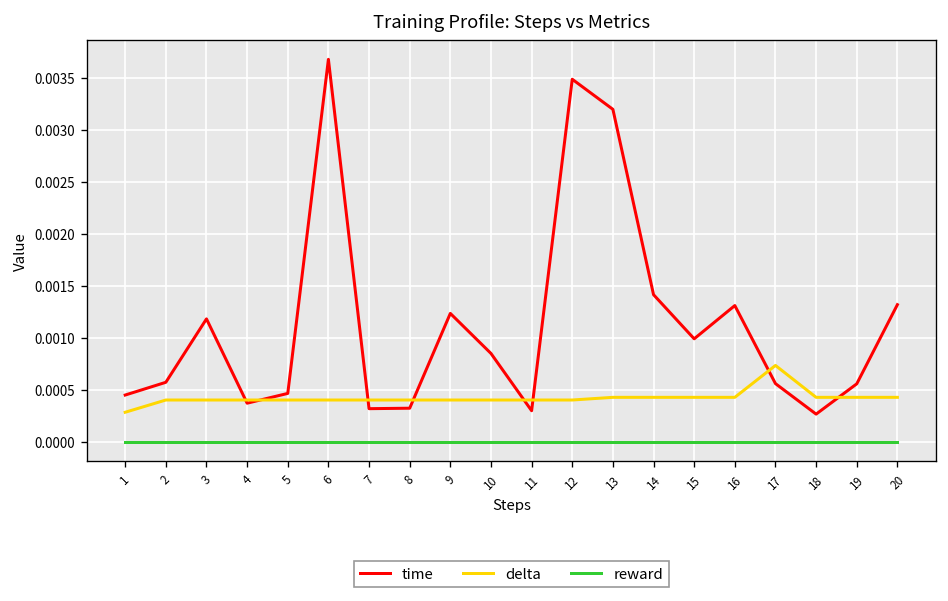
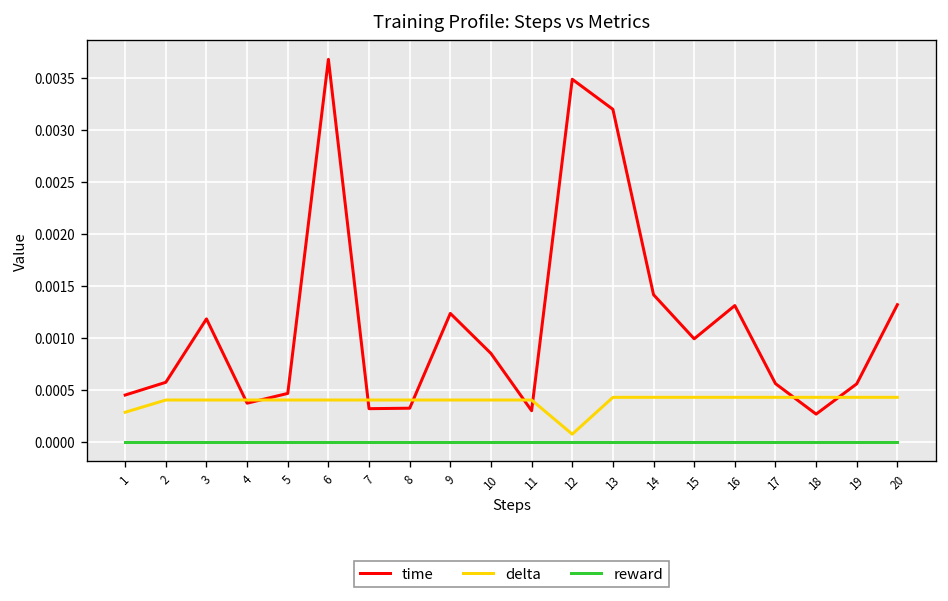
  {
    "time": {
      "1": 0.0005,
      "2": 0.0006,
      "3": 0.0012,
      "4": 0.0004,
      "5": 0.0005,
      "6": 0.0037,
      "7": 0.0003,
      "8": 0.0003,
      "9": 0.0012,
      "10": 0.0009,
      "11": 0.0003,
      "12": 0.0035,
      "13": 0.0032,
      "14": 0.0014,
      "15": 0.0010,
      "16": 0.0013,
      "17": 0.0006,
      "18": 0.0003,
      "19": 0.0006,
      "20": 0.0013
    },
    "delta": {
      "1": 0.0003,
      "2": 0.0004,
      "3": 0.0004,
      "4": 0.0004,
      "5": 0.0004,
      "6": 0.0004,
      "7": 0.0004,
      "8": 0.0004,
      "9": 0.0004,
      "10": 0.0004,
      "11": 0.0004,
-     "12": 0.0004,
+     "12": 0.0001,
      "13": 0.0004,
      "14": 0.0004,
      "15": 0.0004,
      "16": 0.0004,
-     "17": 0.0007,
+     "17": 0.0004,
      "18": 0.0004,
      "19": 0.0004,
      "20": 0.0004
    },
    "reward": {
      "1": 0.0000,
      "2": 0.0000,
      "3": 0.0000,
      "4": 0.0000,
      "5": 0.0000,
      "6": 0.0000,
      "7": 0.0000,
      "8": 0.0000,
      "9": 0.0000,
      "10": 0.0000,
      "11": 0.0000,
      "12": 0.0000,
      "13": 0.0000,
      "14": 0.0000,
      "15": 0.0000,
      "16": 0.0000,
      "17": 0.0000,
      "18": 0.0000,
      "19": 0.0000,
      "20": 0.0000
    }
  }
